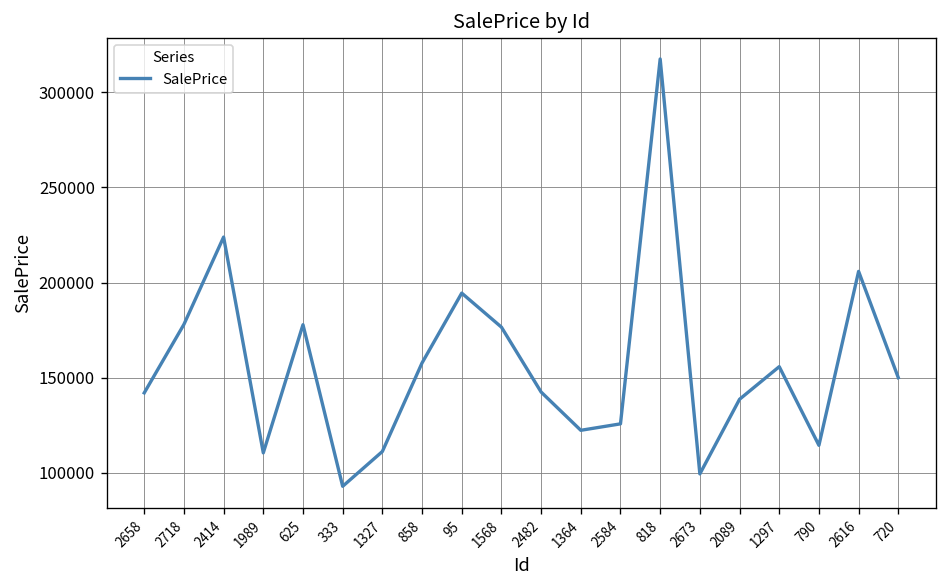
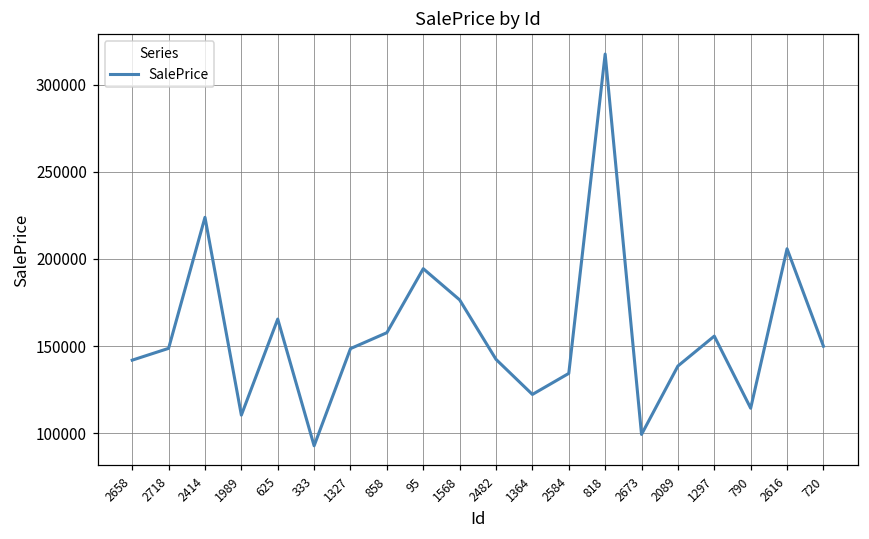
  {
    "2658": 142000,
-   "2718": 178000,
+   "2718": 149000,
    "2414": 224000,
    "1989": 110000,
-   "625": 178000,
+   "625": 166000,
    "333": 93000,
-   "1327": 111000,
+   "1327": 149000,
    "858": 158000,
    "95": 194000,
    "1568": 177000,
    "2482": 142000,
    "1364": 122000,
-   "2584": 126000,
+   "2584": 134000,
    "818": 317000,
    "2673": 99000,
    "2089": 139000,
    "1297": 156000,
    "790": 114000,
    "2616": 206000,
    "720": 150000
  }
